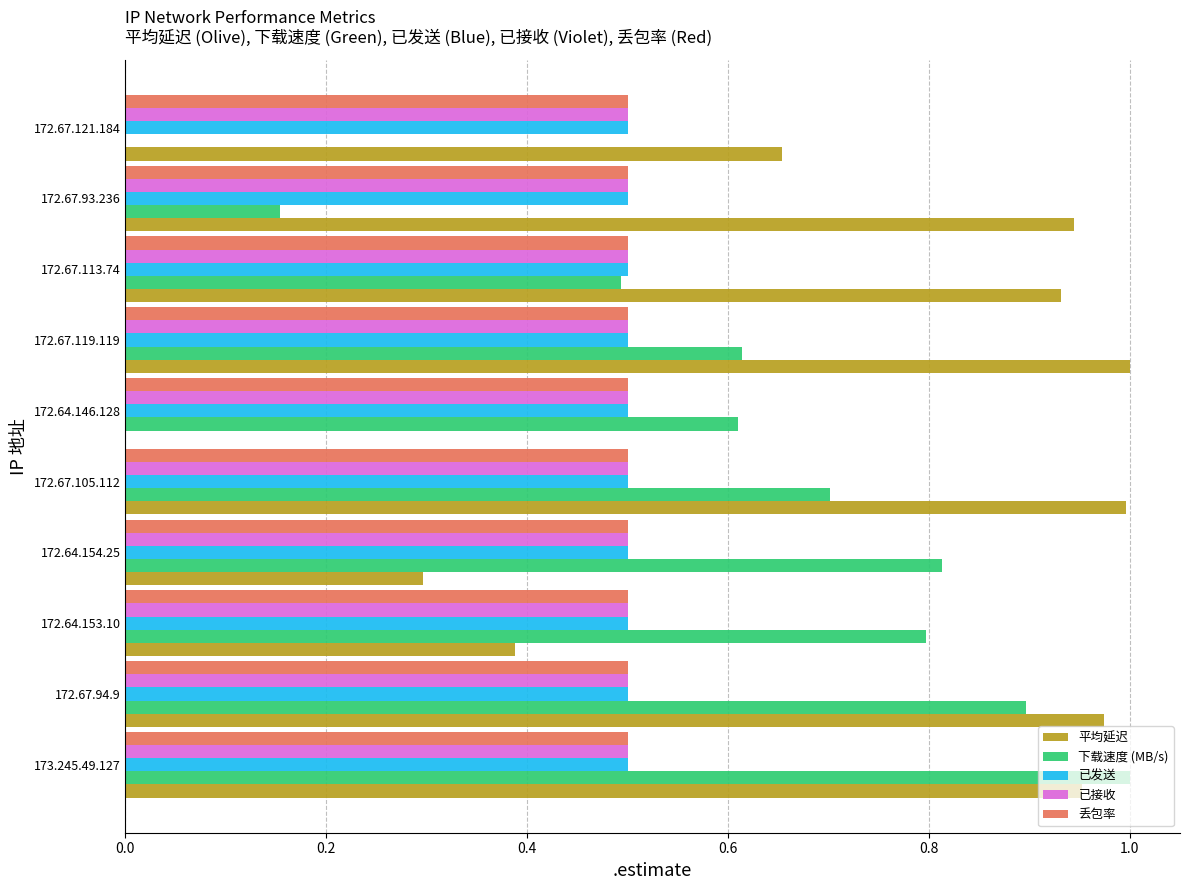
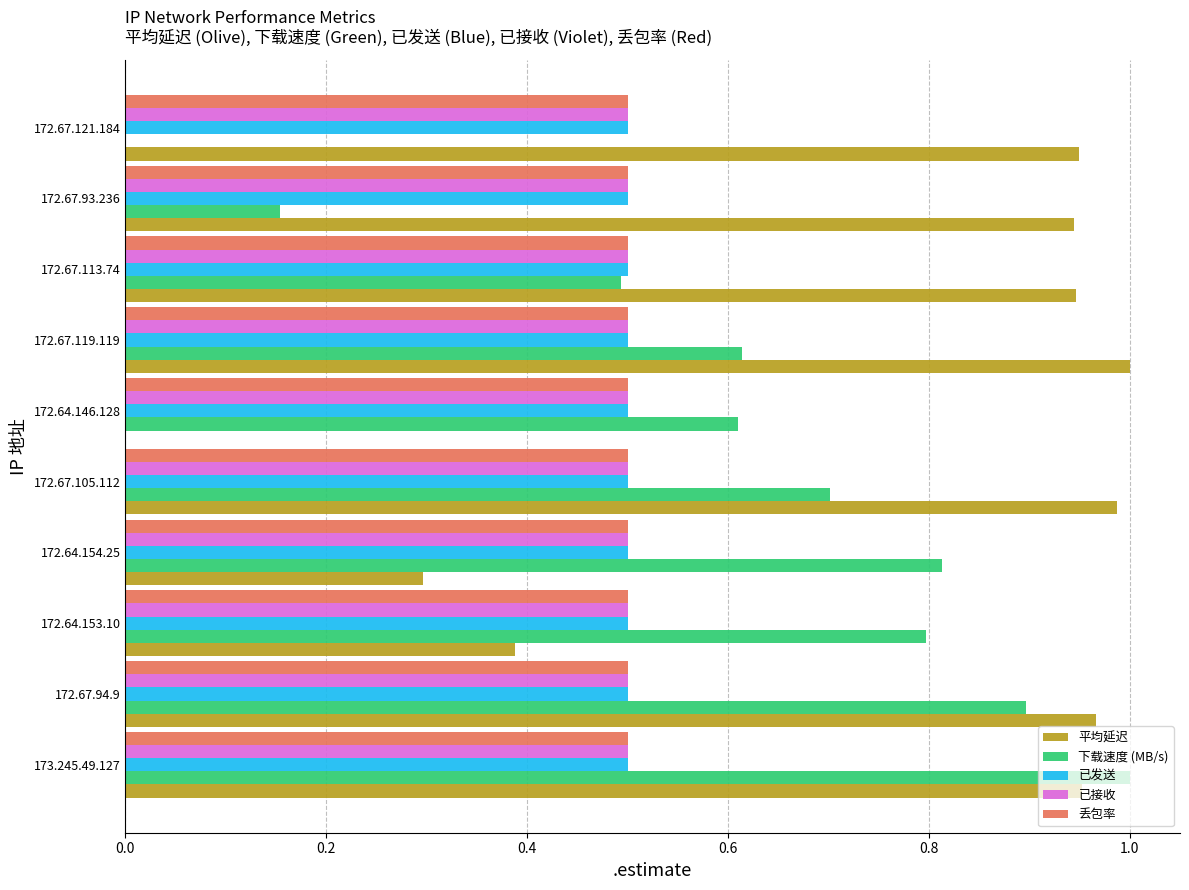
  {
    "平均延迟": {
-     "172.67.121.184": 0.653,
+     "172.67.121.184": 0.949,
      "172.67.93.236": 0.945,
-     "172.67.113.74": 0.931,
+     "172.67.113.74": 0.947,
      "172.67.119.119": 1.000,
      "172.64.146.128": 0.000,
-     "172.67.105.112": 0.996,
+     "172.67.105.112": 0.987,
      "172.64.154.25": 0.296,
      "172.64.153.10": 0.388,
-     "172.67.94.9": 0.975
+     "172.67.94.9": 0.967
    },
    "下载速度 (MB/s)": {
      "172.67.121.184": 0.000,
      "172.67.93.236": 0.154,
      "172.67.113.74": 0.494,
      "172.67.119.119": 0.614,
      "172.64.146.128": 0.610,
      "172.67.105.112": 0.701,
      "172.64.154.25": 0.813,
      "172.64.153.10": 0.797,
      "172.67.94.9": 0.896
    },
    "已发送": {
      "172.67.121.184": 0.500,
      "172.67.93.236": 0.500,
      "172.67.113.74": 0.500,
      "172.67.119.119": 0.500,
      "172.64.146.128": 0.500,
      "172.67.105.112": 0.500,
      "172.64.154.25": 0.500,
      "172.64.153.10": 0.500,
      "172.67.94.9": 0.500,
      "173.245.49.127": 0.500
    },
    "已接收": {
      "172.67.121.184": 0.500,
      "172.67.93.236": 0.500,
      "172.67.113.74": 0.500,
      "172.67.119.119": 0.500,
      "172.64.146.128": 0.500,
      "172.67.105.112": 0.500,
      "172.64.154.25": 0.500,
      "172.64.153.10": 0.500,
      "172.67.94.9": 0.500,
      "173.245.49.127": 0.500
    },
    "丢包率": {
      "172.67.121.184": 0.500,
      "172.67.93.236": 0.500,
      "172.67.113.74": 0.500,
      "172.67.119.119": 0.500,
      "172.64.146.128": 0.500,
      "172.67.105.112": 0.500,
      "172.64.154.25": 0.500,
      "172.64.153.10": 0.500,
      "172.67.94.9": 0.500,
      "173.245.49.127": 0.500
    }
  }
